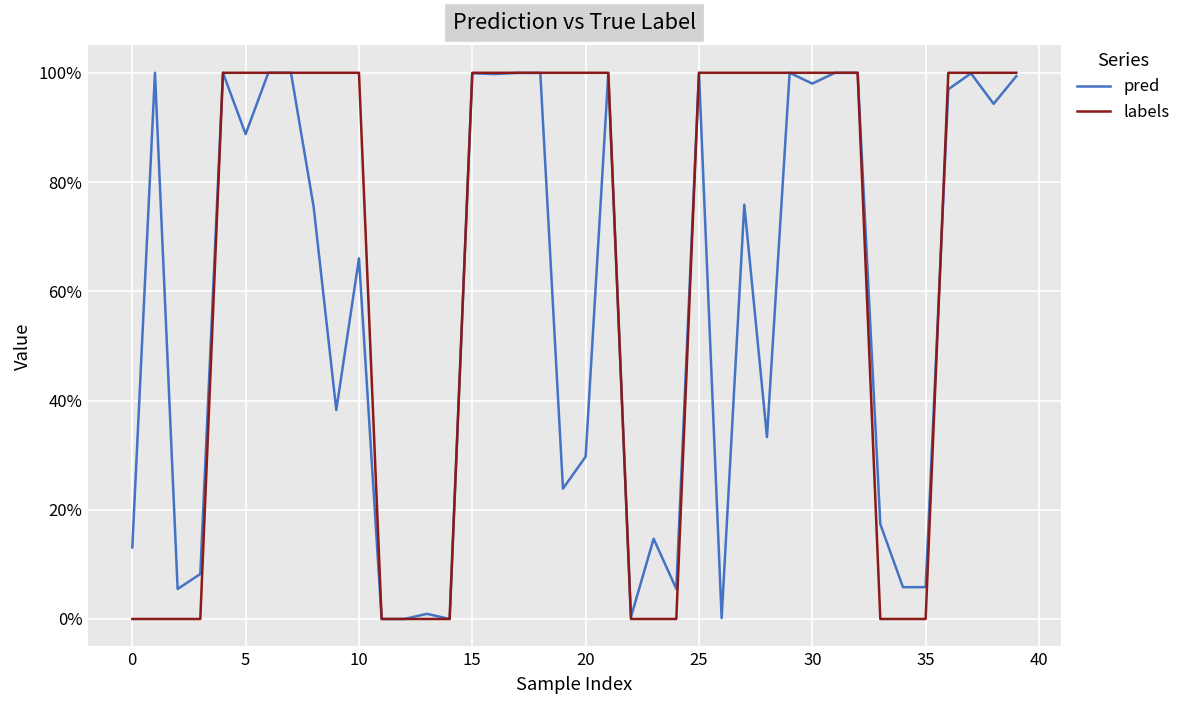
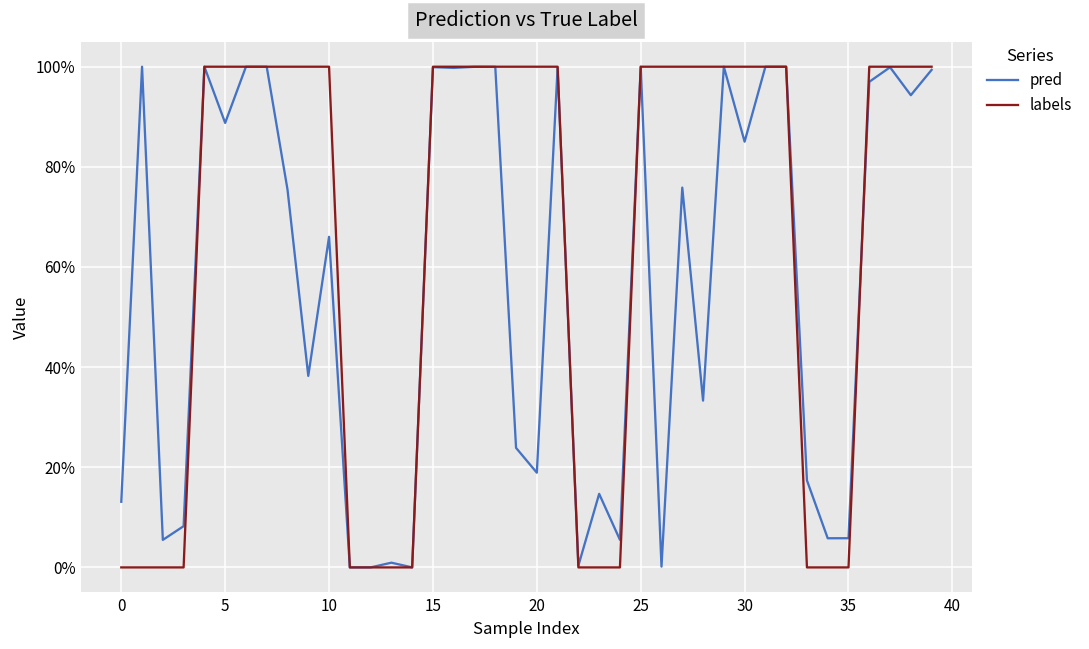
  {
    "pred": {
      "0": "13%",
      "5": "89%",
      "10": "66%",
-     "20": "30%",
-     "30": "98%",
+     "20": "19%",
+     "30": "85%",
      "35": "6%"
    },
    "labels": {
      "0": "0%",
      "5": "100%",
      "10": "100%",
      "20": "100%",
      "30": "100%",
      "35": "0%"
    }
  }
